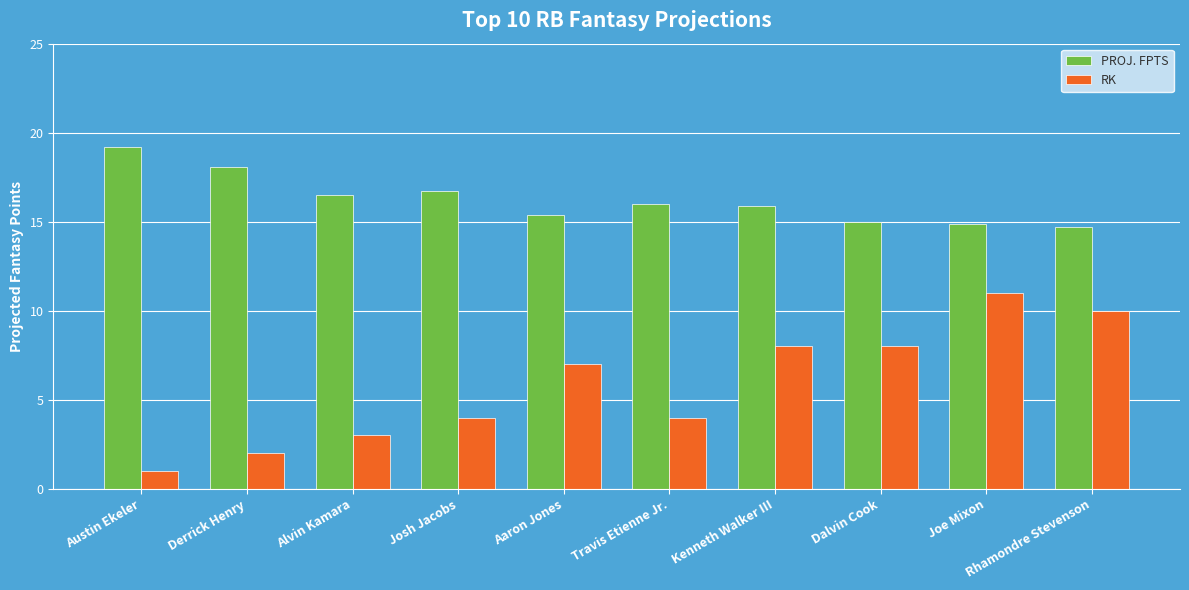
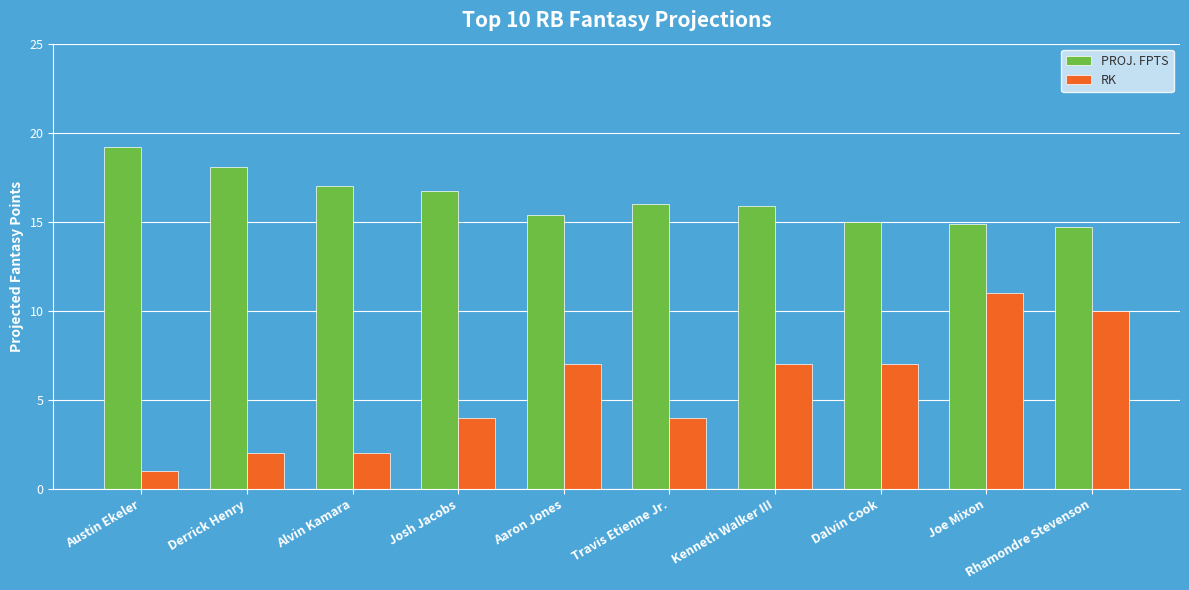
  {
    "PROJ. FPTS": {
      "Austin Ekeler": 19.2,
      "Derrick Henry": 18.1,
-     "Alvin Kamara": 16.5,
+     "Alvin Kamara": 17.0,
      "Josh Jacobs": 16.7,
      "Aaron Jones": 15.4,
      "Travis Etienne Jr.": 16.0,
      "Kenneth Walker III": 15.9,
      "Dalvin Cook": 15.0,
      "Joe Mixon": 14.9,
      "Rhamondre Stevenson": 14.7
    },
    "RK": {
      "Austin Ekeler": 1,
      "Derrick Henry": 2,
-     "Alvin Kamara": 3,
+     "Alvin Kamara": 2,
      "Josh Jacobs": 4,
      "Aaron Jones": 7,
      "Travis Etienne Jr.": 4,
-     "Kenneth Walker III": 8,
-     "Dalvin Cook": 8,
+     "Kenneth Walker III": 7,
+     "Dalvin Cook": 7,
      "Joe Mixon": 11,
      "Rhamondre Stevenson": 10
    }
  }
